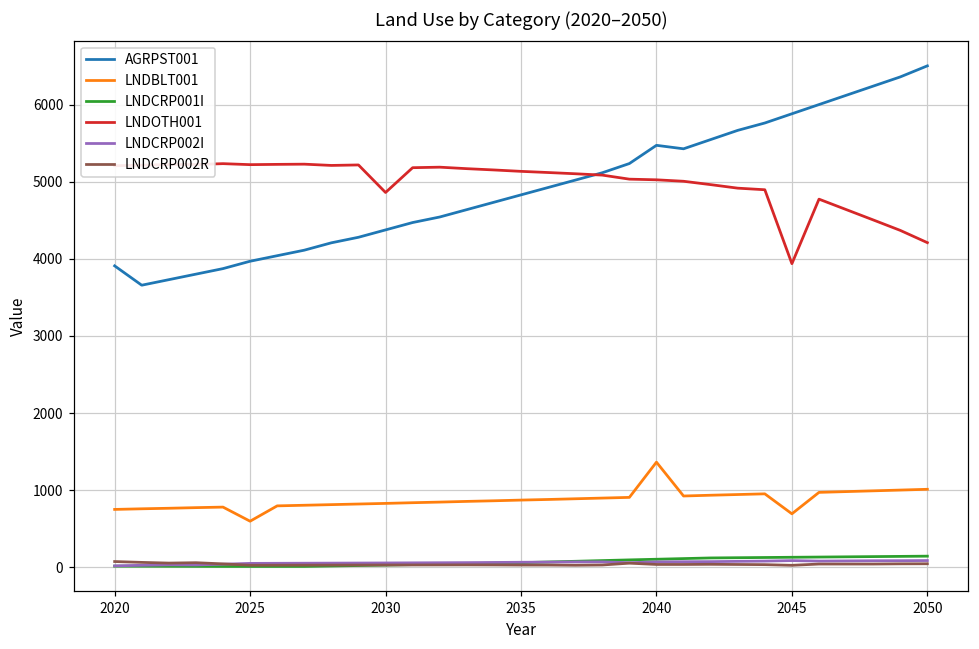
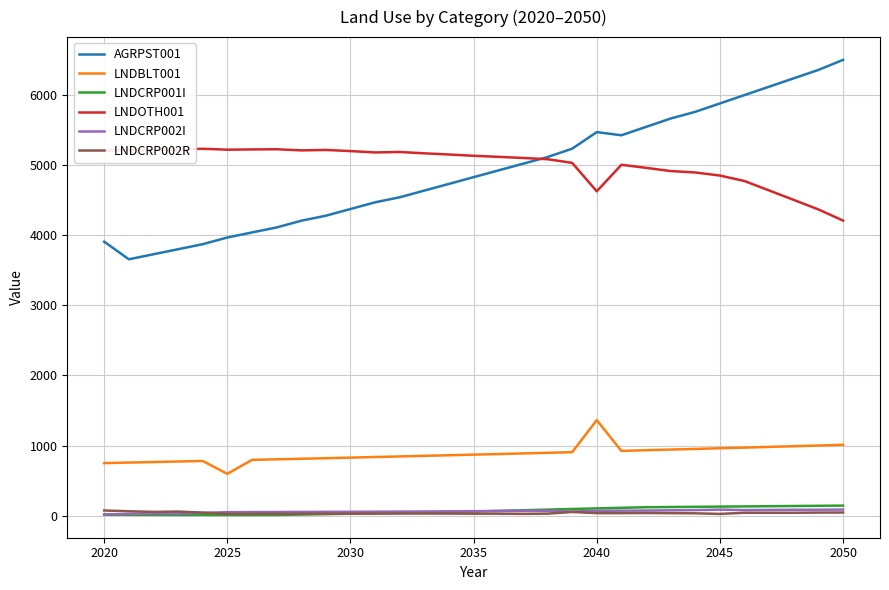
  {
    "AGRPST001": {
      "2020": 3900,
      "2025": 4000,
      "2030": 4400,
      "2035": 4800,
      "2040": 5500,
      "2045": 5900,
      "2050": 6500
    },
    "LNDBLT001": {
      "2020": 800,
      "2025": 600,
      "2030": 800,
      "2035": 900,
      "2040": 1400,
-     "2045": 700,
+     "2045": 1000,
      "2050": 1000
    },
    "LNDCRP001I": {
      "2045": 100,
      "2050": 100
    },
    "LNDOTH001": {
      "2025": 5200,
-     "2030": 4900,
+     "2030": 5200,
      "2035": 5100,
-     "2040": 5000,
-     "2045": 3900,
+     "2040": 4600,
+     "2045": 4900,
      "2050": 4200
    },
    "LNDCRP002I": {
      "2045": 100,
      "2050": 100
    },
    "LNDCRP002R": {
      "2020": 100,
      "2045": 0,
      "2050": 0
    }
  }
